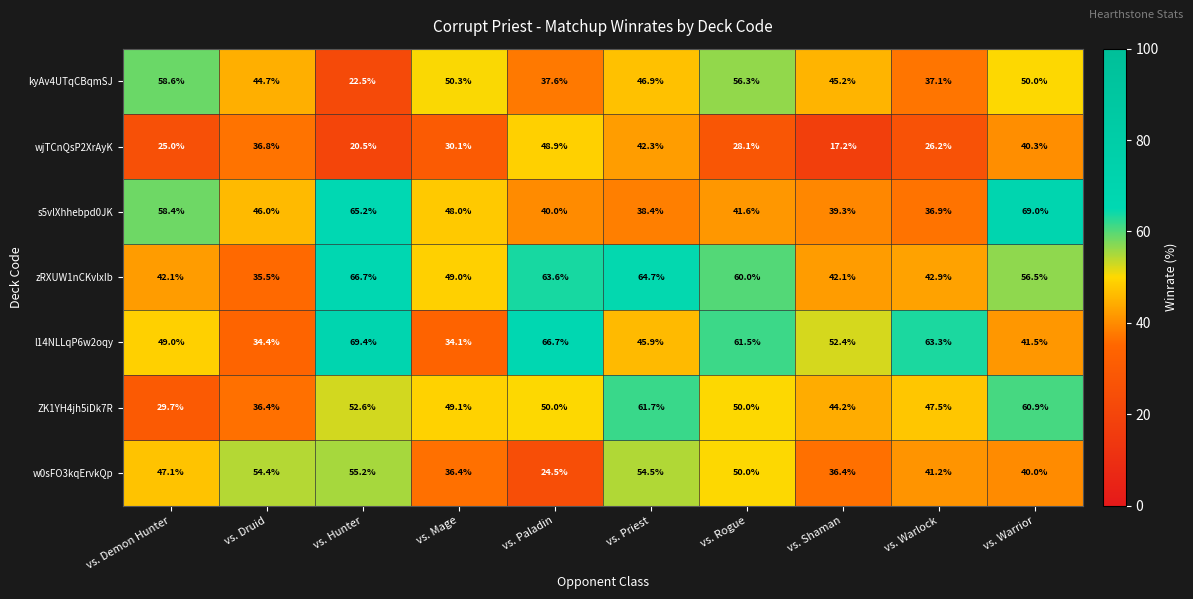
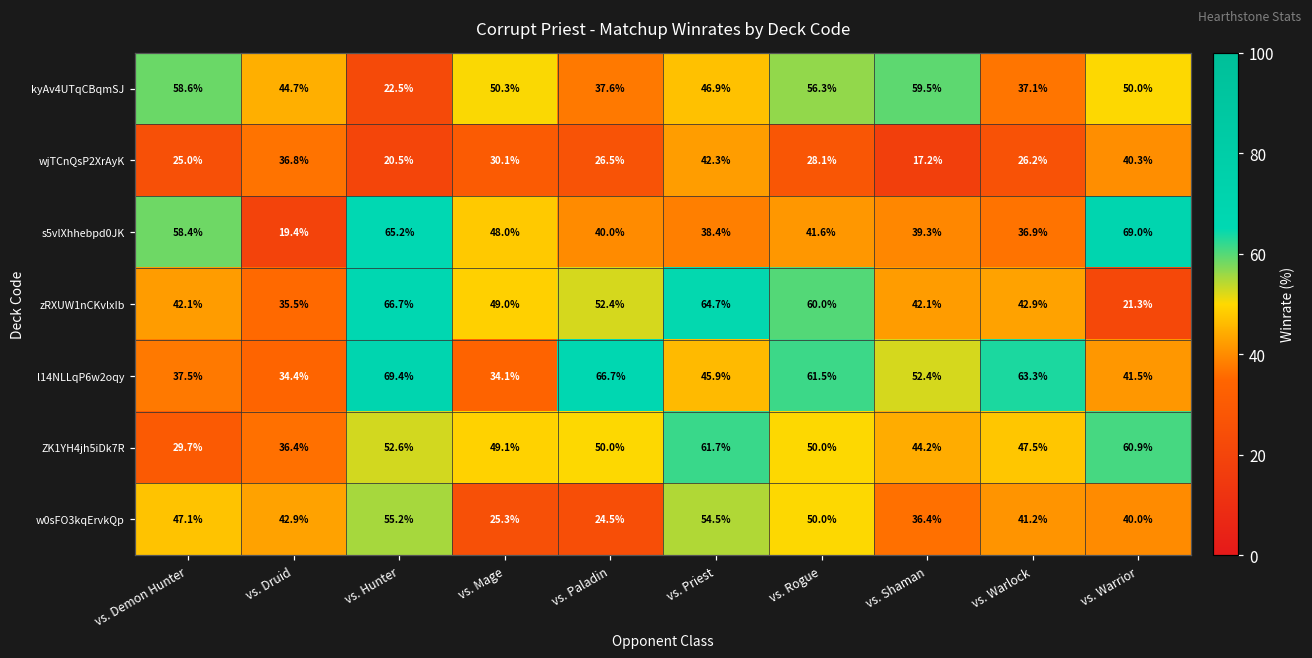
  {
    "kyAv4UTqCBqmSJ": {
      "vs. Demon Hunter": "58.6%",
      "vs. Druid": "44.7%",
      "vs. Hunter": "22.5%",
      "vs. Mage": "50.3%",
      "vs. Paladin": "37.6%",
      "vs. Priest": "46.9%",
      "vs. Rogue": "56.3%",
-     "vs. Shaman": "45.2%",
+     "vs. Shaman": "59.5%",
      "vs. Warlock": "37.1%",
      "vs. Warrior": "50.0%"
    },
    "wjTCnQsP2XrAyK": {
      "vs. Demon Hunter": "25.0%",
      "vs. Druid": "36.8%",
      "vs. Hunter": "20.5%",
      "vs. Mage": "30.1%",
-     "vs. Paladin": "48.9%",
+     "vs. Paladin": "26.5%",
      "vs. Priest": "42.3%",
      "vs. Rogue": "28.1%",
      "vs. Shaman": "17.2%",
      "vs. Warlock": "26.2%",
      "vs. Warrior": "40.3%"
    },
    "s5vlXhhebpd0JK": {
      "vs. Demon Hunter": "58.4%",
-     "vs. Druid": "46.0%",
+     "vs. Druid": "19.4%",
      "vs. Hunter": "65.2%",
      "vs. Mage": "48.0%",
      "vs. Paladin": "40.0%",
      "vs. Priest": "38.4%",
      "vs. Rogue": "41.6%",
      "vs. Shaman": "39.3%",
      "vs. Warlock": "36.9%",
      "vs. Warrior": "69.0%"
    },
    "zRXUW1nCKvlxIb": {
      "vs. Demon Hunter": "42.1%",
      "vs. Druid": "35.5%",
      "vs. Hunter": "66.7%",
      "vs. Mage": "49.0%",
-     "vs. Paladin": "63.6%",
+     "vs. Paladin": "52.4%",
      "vs. Priest": "64.7%",
      "vs. Rogue": "60.0%",
      "vs. Shaman": "42.1%",
      "vs. Warlock": "42.9%",
-     "vs. Warrior": "56.5%"
+     "vs. Warrior": "21.3%"
    },
    "l14NLLqP6w2oqy": {
-     "vs. Demon Hunter": "49.0%",
+     "vs. Demon Hunter": "37.5%",
      "vs. Druid": "34.4%",
      "vs. Hunter": "69.4%",
      "vs. Mage": "34.1%",
      "vs. Paladin": "66.7%",
      "vs. Priest": "45.9%",
      "vs. Rogue": "61.5%",
      "vs. Shaman": "52.4%",
      "vs. Warlock": "63.3%",
      "vs. Warrior": "41.5%"
    },
    "ZK1YH4jh5iDk7R": {
      "vs. Demon Hunter": "29.7%",
      "vs. Druid": "36.4%",
      "vs. Hunter": "52.6%",
      "vs. Mage": "49.1%",
      "vs. Paladin": "50.0%",
      "vs. Priest": "61.7%",
      "vs. Rogue": "50.0%",
      "vs. Shaman": "44.2%",
      "vs. Warlock": "47.5%",
      "vs. Warrior": "60.9%"
    },
    "w0sFO3kqErvkQp": {
      "vs. Demon Hunter": "47.1%",
-     "vs. Druid": "54.4%",
+     "vs. Druid": "42.9%",
      "vs. Hunter": "55.2%",
-     "vs. Mage": "36.4%",
+     "vs. Mage": "25.3%",
      "vs. Paladin": "24.5%",
      "vs. Priest": "54.5%",
      "vs. Rogue": "50.0%",
      "vs. Shaman": "36.4%",
      "vs. Warlock": "41.2%",
      "vs. Warrior": "40.0%"
    }
  }
